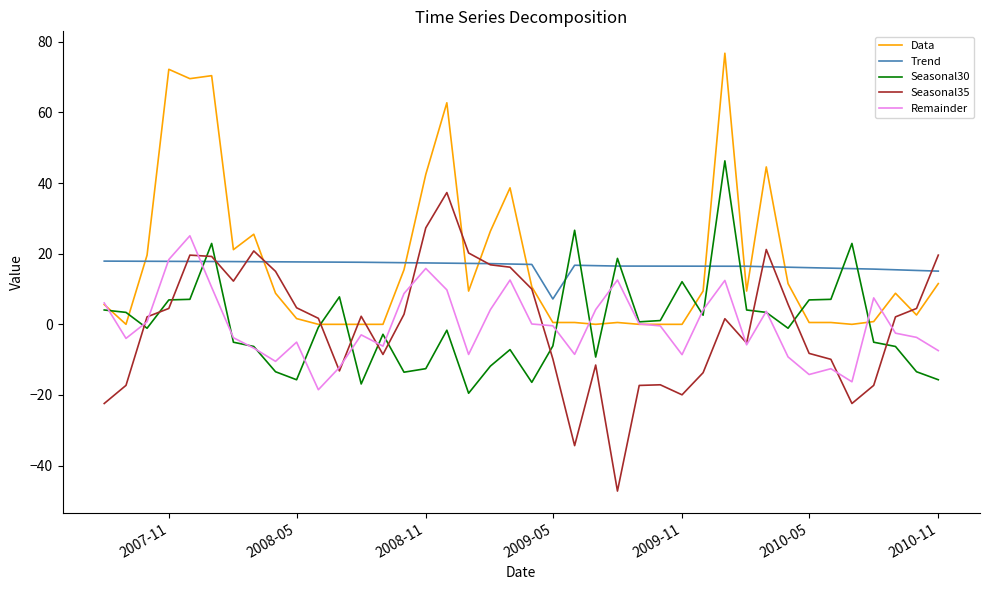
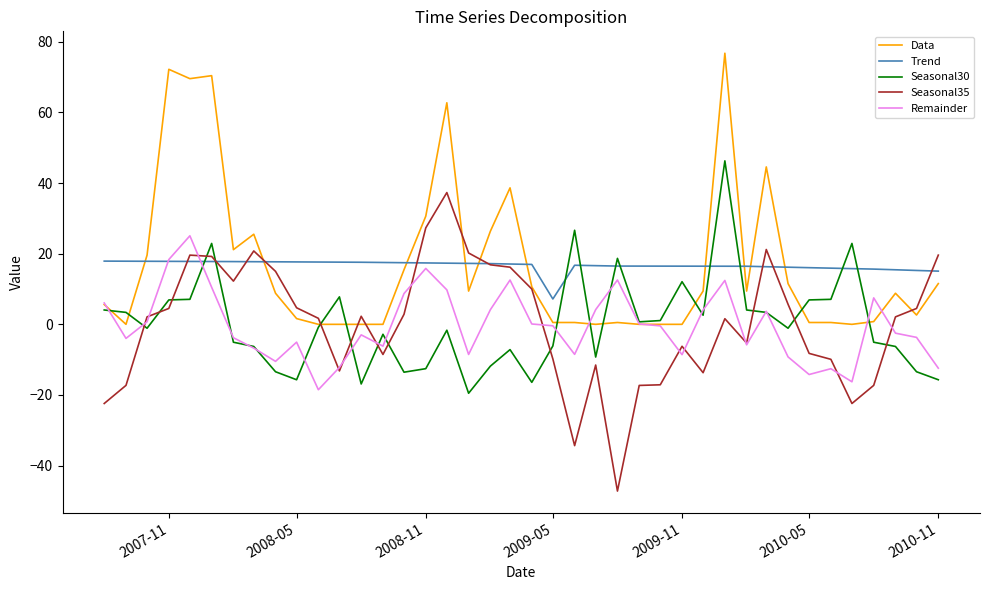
  {
    "Data": {
      "2007-11": 72,
      "2008-05": 2,
-     "2008-11": 42,
+     "2008-11": 31,
      "2009-05": 1,
      "2009-11": 0,
      "2010-05": 1,
      "2010-11": 12
    },
    "Trend": {
      "2008-05": 18,
      "2008-11": 17,
      "2009-05": 7,
      "2009-11": 16,
      "2010-05": 16,
      "2010-11": 15
    },
    "Seasonal30": {
      "2007-11": 7,
      "2008-05": -16,
      "2008-11": -13,
      "2009-05": -6,
      "2009-11": 12,
      "2010-05": 7,
      "2010-11": -16
    },
    "Seasonal35": {
      "2007-11": 4,
      "2008-05": 5,
      "2008-11": 27,
      "2009-05": -10,
-     "2009-11": -20,
+     "2009-11": -6,
      "2010-05": -8,
      "2010-11": 20
    },
    "Remainder": {
      "2008-05": -5,
      "2008-11": 16,
      "2009-05": 0,
      "2009-11": -9,
      "2010-05": -14,
-     "2010-11": -7
+     "2010-11": -12
    }
  }
